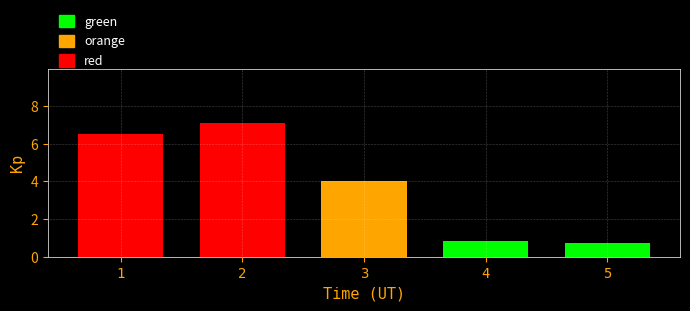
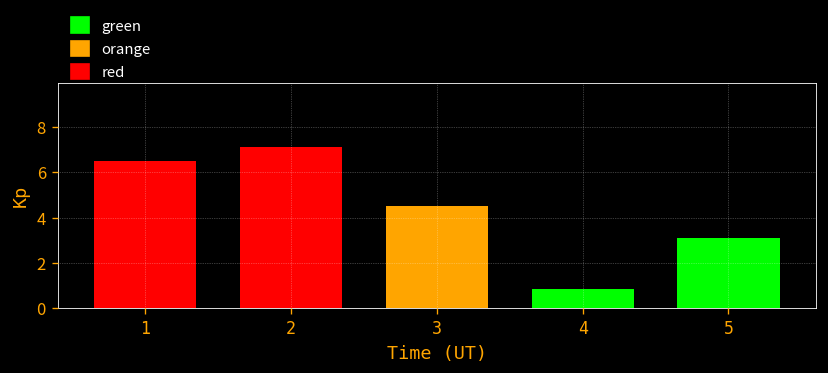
  {
    "1": 6.5,
    "2": 7.1,
-   "3": 4.0,
+   "3": 4.5,
    "4": 0.8,
-   "5": 0.7
+   "5": 3.1
  }
